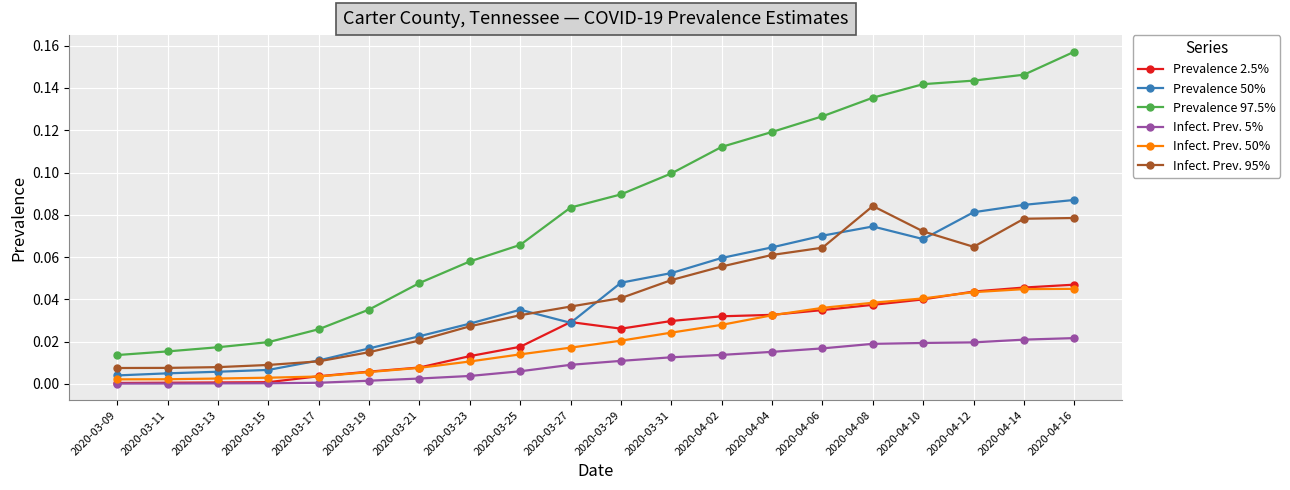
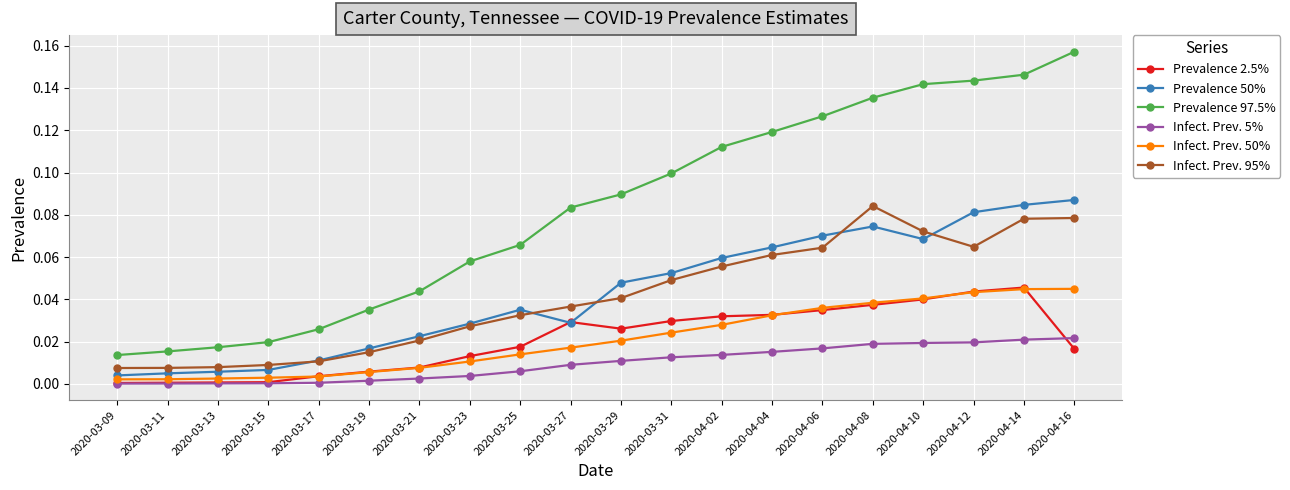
  {
    "Prevalence 2.5%": {
      "2020-03-23": 0.013,
      "2020-03-25": 0.018,
      "2020-03-29": 0.026,
      "2020-03-31": 0.030,
      "2020-04-02": 0.032,
-     "2020-04-16": 0.047
+     "2020-04-16": 0.017
    },
    "Prevalence 50%": {
      "2020-03-09": 0.004,
      "2020-03-11": 0.005,
      "2020-03-13": 0.006,
      "2020-03-15": 0.007,
      "2020-03-19": 0.017,
      "2020-03-21": 0.023,
      "2020-03-23": 0.029,
      "2020-03-25": 0.035,
      "2020-03-29": 0.048,
      "2020-03-31": 0.052,
      "2020-04-02": 0.060,
      "2020-04-04": 0.065,
      "2020-04-06": 0.070,
      "2020-04-08": 0.074,
      "2020-04-10": 0.069,
      "2020-04-12": 0.081,
      "2020-04-14": 0.085,
      "2020-04-16": 0.087
    },
    "Prevalence 97.5%": {
      "2020-03-09": 0.014,
      "2020-03-11": 0.015,
      "2020-03-13": 0.017,
      "2020-03-15": 0.020,
      "2020-03-17": 0.026,
      "2020-03-19": 0.035,
-     "2020-03-21": 0.048,
+     "2020-03-21": 0.044,
      "2020-03-23": 0.058,
      "2020-03-25": 0.066,
      "2020-03-27": 0.083,
      "2020-03-29": 0.090,
      "2020-03-31": 0.100,
      "2020-04-02": 0.112,
      "2020-04-04": 0.119,
      "2020-04-06": 0.127,
      "2020-04-08": 0.135,
      "2020-04-10": 0.142,
      "2020-04-12": 0.143,
      "2020-04-14": 0.146,
      "2020-04-16": 0.157
    },
    "Infect. Prev. 5%": {
      "2020-03-17": 0.001,
      "2020-03-19": 0.002,
      "2020-03-21": 0.003,
      "2020-03-23": 0.004,
      "2020-03-25": 0.006,
      "2020-03-27": 0.009,
      "2020-03-29": 0.011,
      "2020-03-31": 0.013,
      "2020-04-02": 0.014,
      "2020-04-04": 0.015,
      "2020-04-06": 0.017,
      "2020-04-08": 0.019,
      "2020-04-10": 0.019,
      "2020-04-12": 0.020,
      "2020-04-14": 0.021,
      "2020-04-16": 0.022
    },
    "Infect. Prev. 50%": {
      "2020-03-09": 0.002,
      "2020-03-11": 0.002,
      "2020-03-13": 0.003,
      "2020-03-15": 0.003,
      "2020-03-23": 0.011,
      "2020-03-25": 0.014,
      "2020-03-27": 0.017,
      "2020-03-29": 0.020,
      "2020-03-31": 0.024,
      "2020-04-02": 0.028,
      "2020-04-16": 0.045
    },
    "Infect. Prev. 95%": {
      "2020-03-09": 0.008,
      "2020-03-11": 0.008,
      "2020-03-13": 0.008,
      "2020-03-15": 0.009,
      "2020-03-19": 0.015,
      "2020-03-21": 0.021,
      "2020-03-23": 0.027,
      "2020-03-25": 0.033,
      "2020-03-27": 0.037,
      "2020-03-29": 0.041,
      "2020-03-31": 0.049,
      "2020-04-02": 0.056,
      "2020-04-04": 0.061,
      "2020-04-06": 0.064,
      "2020-04-08": 0.084,
      "2020-04-10": 0.072,
      "2020-04-12": 0.065,
      "2020-04-14": 0.078,
      "2020-04-16": 0.078
    }
  }
